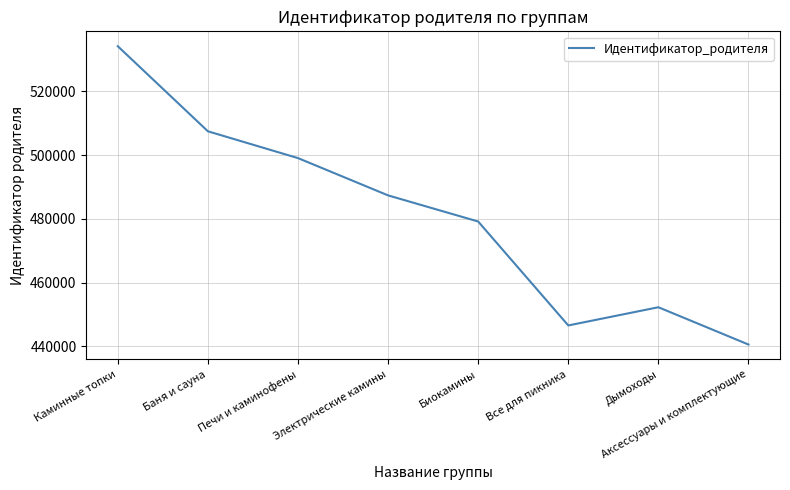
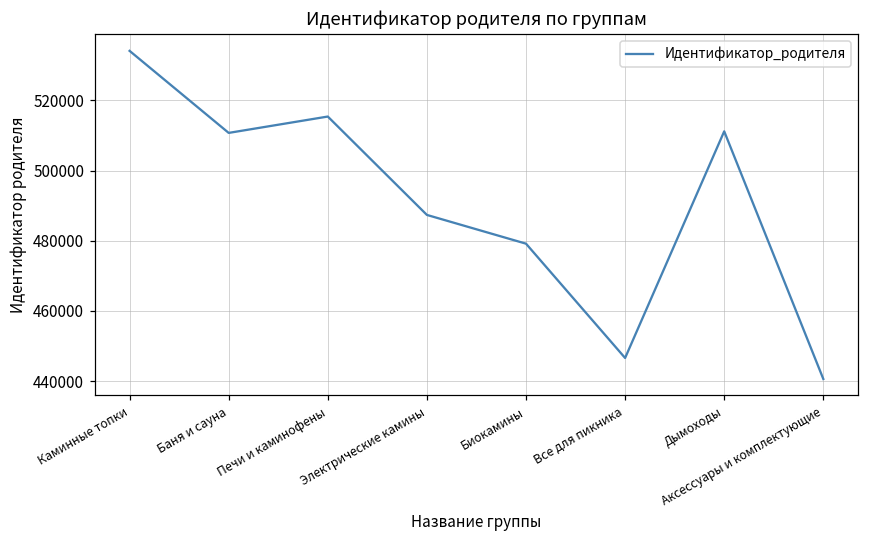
  {
    "Каминные топки": 534000,
-   "Баня и сауна": 507000,
-   "Печи и каминофены": 499000,
+   "Баня и сауна": 511000,
+   "Печи и каминофены": 515000,
    "Электрические камины": 487000,
    "Биокамины": 479000,
    "Все для пикника": 447000,
-   "Дымоходы": 452000,
+   "Дымоходы": 511000,
    "Аксессуары и комплектующие": 441000
  }
